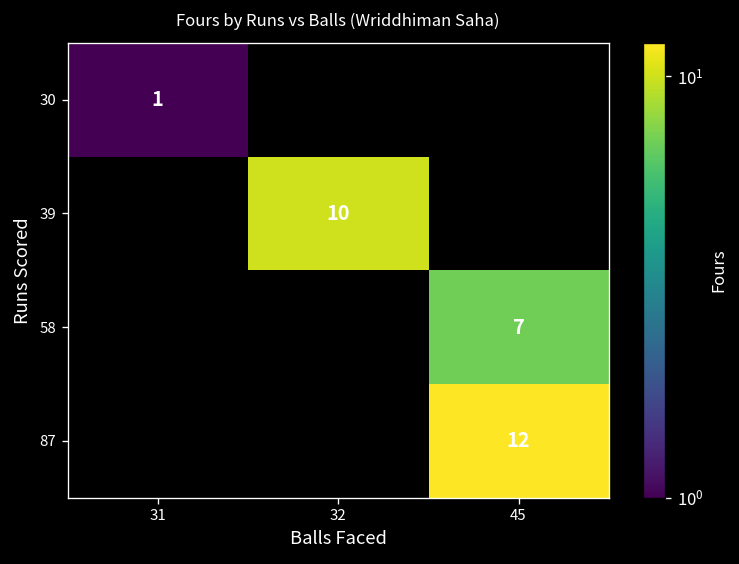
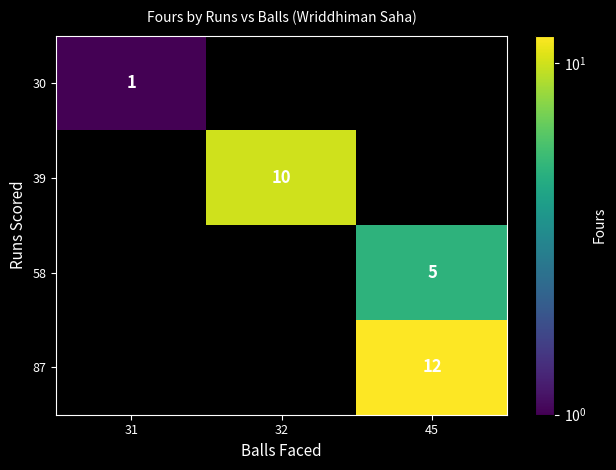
  {
    "30": {
      "31": 1
    },
    "39": {
      "32": 10
    },
    "58": {
-     "45": 7
+     "45": 5
    },
    "87": {
      "45": 12
    }
  }
